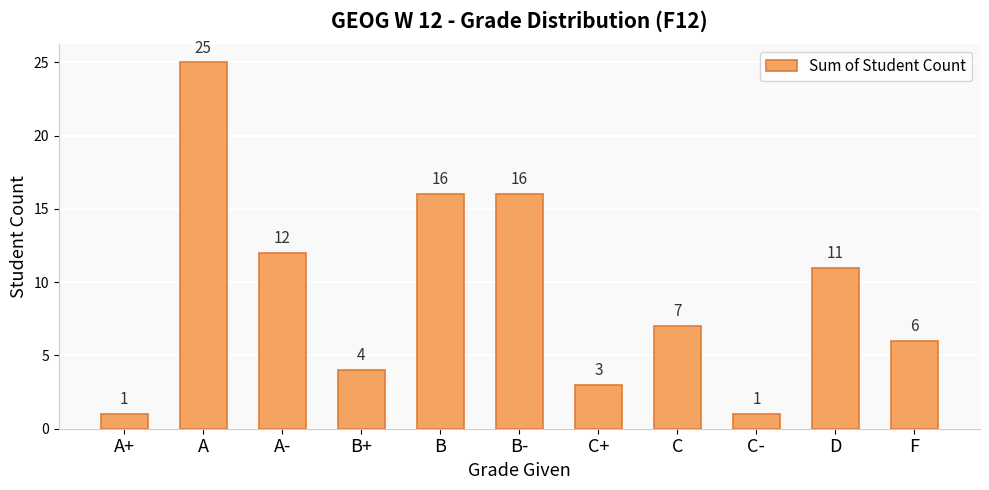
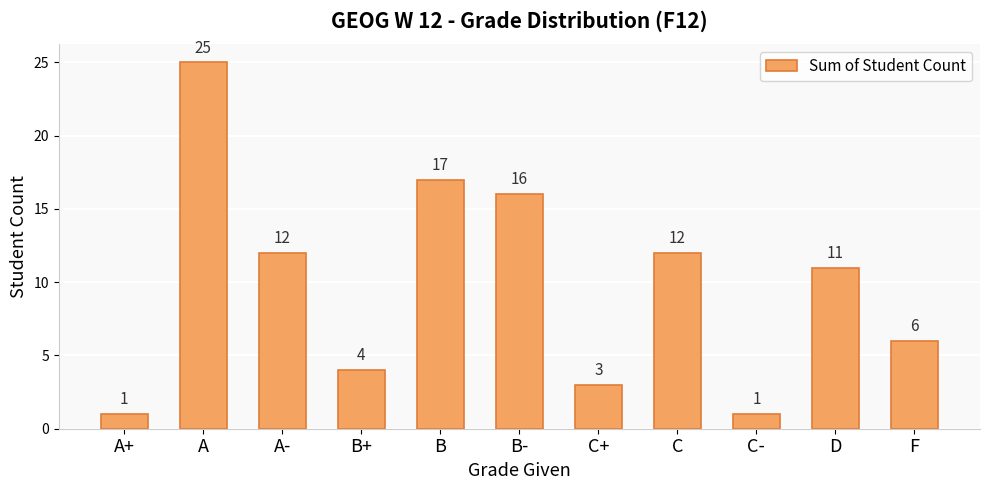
  {
    "A+": 1,
    "A": 25,
    "A-": 12,
    "B+": 4,
-   "B": 16,
+   "B": 17,
    "B-": 16,
    "C+": 3,
-   "C": 7,
+   "C": 12,
    "C-": 1,
    "D": 11,
    "F": 6
  }
